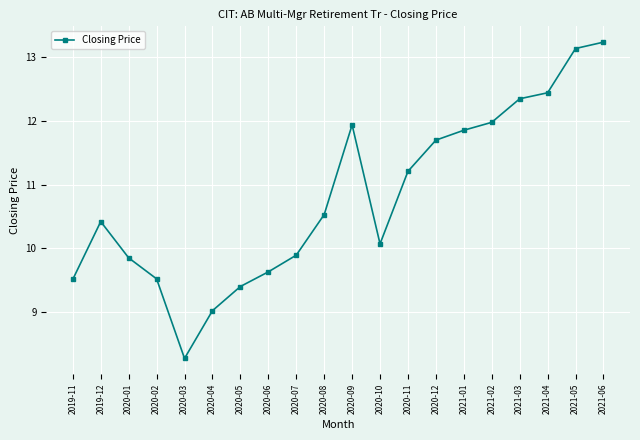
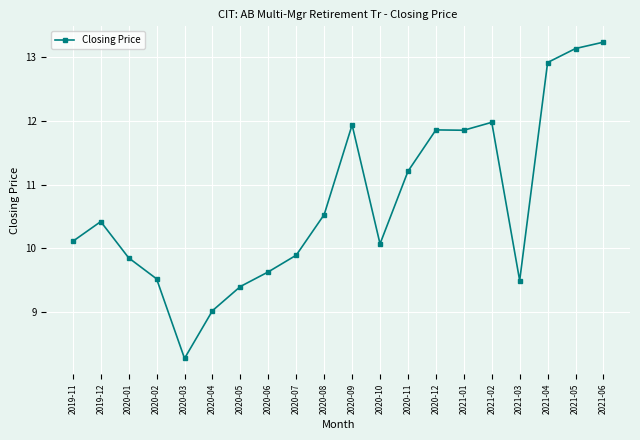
  {
-   "2019-11": 9.5,
+   "2019-11": 10.1,
    "2019-12": 10.4,
    "2020-01": 9.9,
    "2020-02": 9.5,
    "2020-03": 8.3,
    "2020-04": 9.0,
    "2020-05": 9.4,
    "2020-06": 9.6,
    "2020-07": 9.9,
    "2020-08": 10.5,
    "2020-09": 11.9,
    "2020-10": 10.1,
    "2020-11": 11.2,
-   "2020-12": 11.7,
+   "2020-12": 11.9,
    "2021-01": 11.9,
    "2021-02": 12.0,
-   "2021-03": 12.4,
-   "2021-04": 12.4,
+   "2021-03": 9.5,
+   "2021-04": 12.9,
    "2021-05": 13.1,
    "2021-06": 13.2
  }
